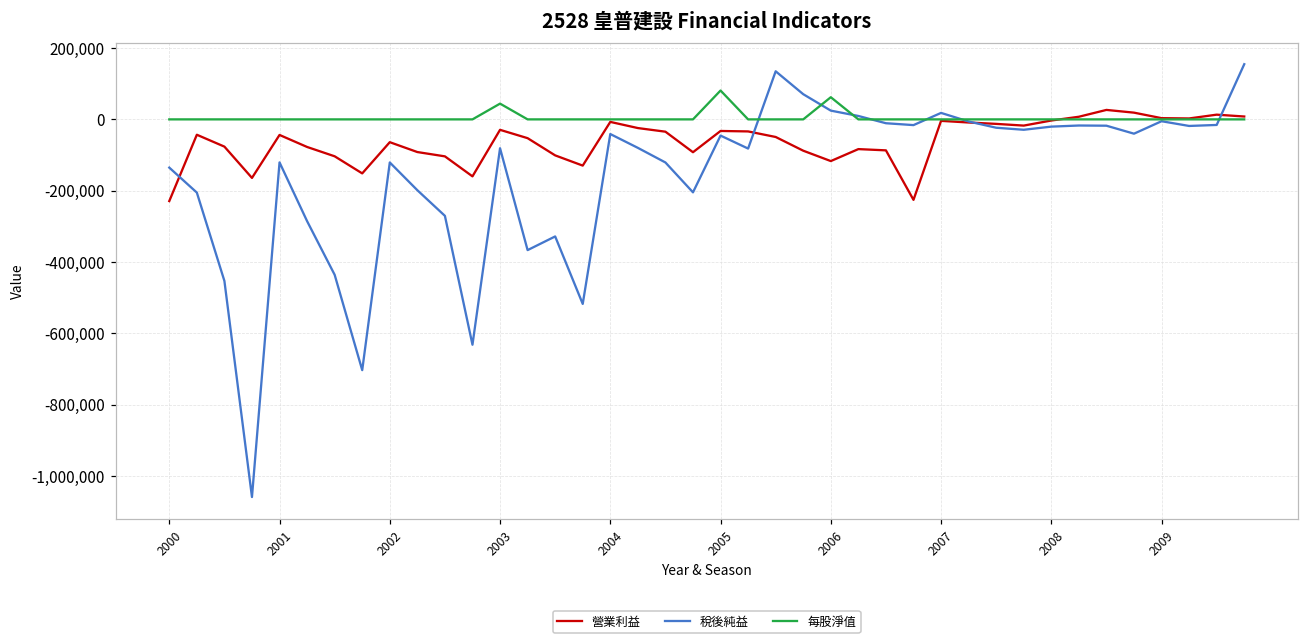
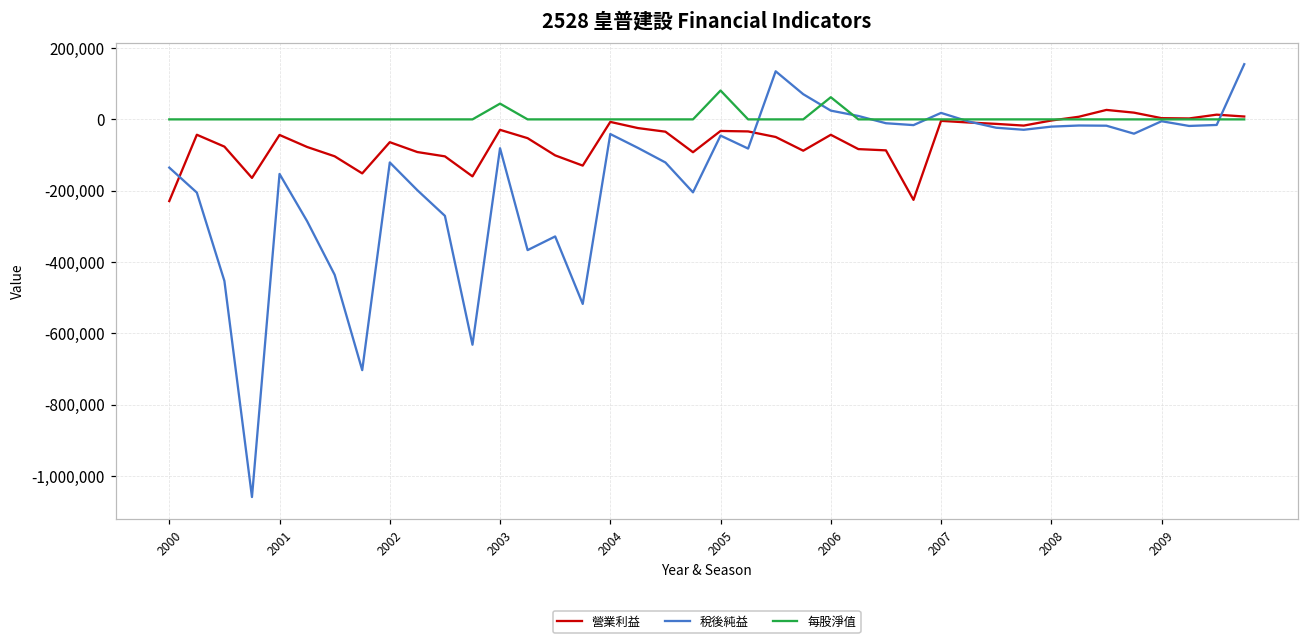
  {
    "營業利益": {
      "2000": "-230,000",
      "2001": "-40,000",
      "2002": "-60,000",
      "2003": "-30,000",
      "2005": "-30,000",
-     "2006": "-120,000"
+     "2006": "-40,000"
    },
    "稅後純益": {
      "2000": "-140,000",
-     "2001": "-120,000",
+     "2001": "-150,000",
      "2002": "-120,000",
      "2003": "-80,000",
      "2004": "-40,000",
      "2005": "-50,000",
      "2006": "20,000",
      "2007": "20,000",
      "2008": "-20,000"
    },
    "每股淨值": {
      "2000": "0",
      "2001": "0",
      "2002": "0",
      "2003": "40,000",
      "2005": "80,000",
      "2006": "60,000"
    }
  }
